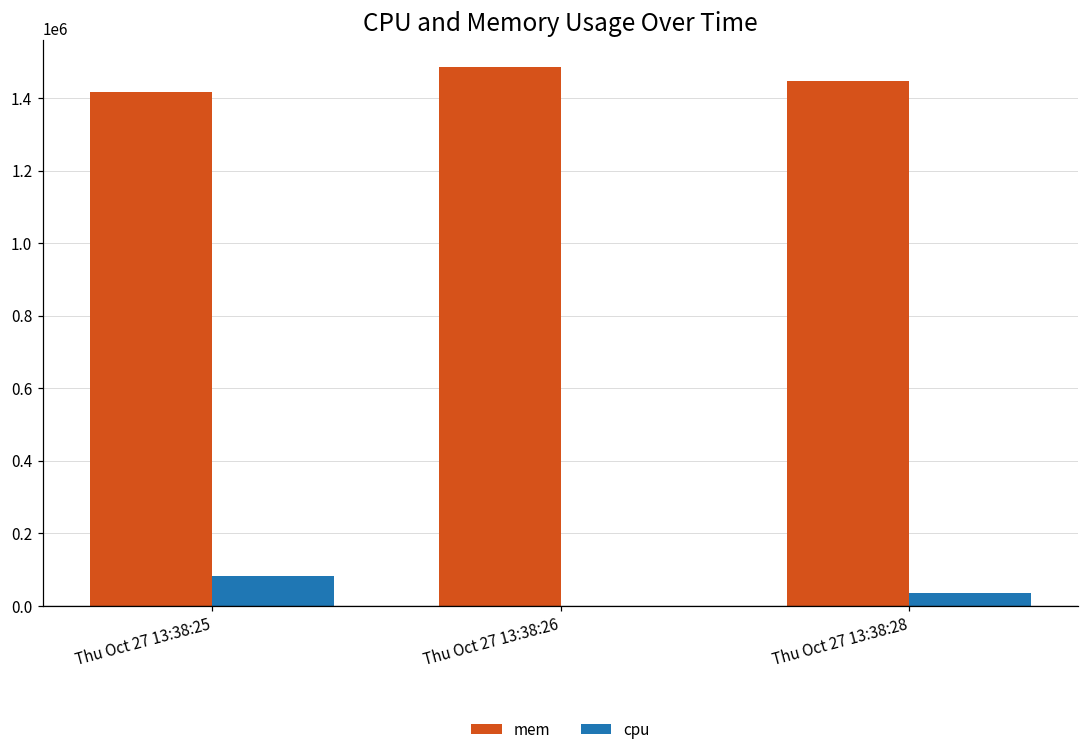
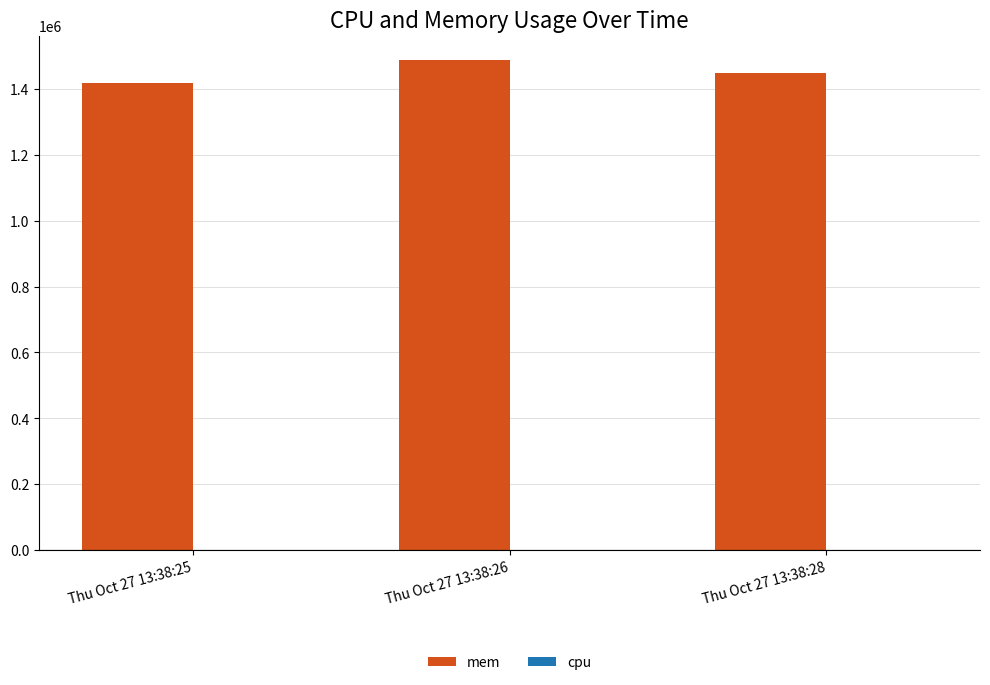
  {
    "mem": {
      "Thu Oct 27 13:38:25": 1420000,
      "Thu Oct 27 13:38:26": 1490000,
      "Thu Oct 27 13:38:28": 1450000
    },
    "cpu": {
-     "Thu Oct 27 13:38:25": 80000,
-     "Thu Oct 27 13:38:28": 30000
+     "Thu Oct 27 13:38:25": 0,
+     "Thu Oct 27 13:38:28": 0
    }
  }
